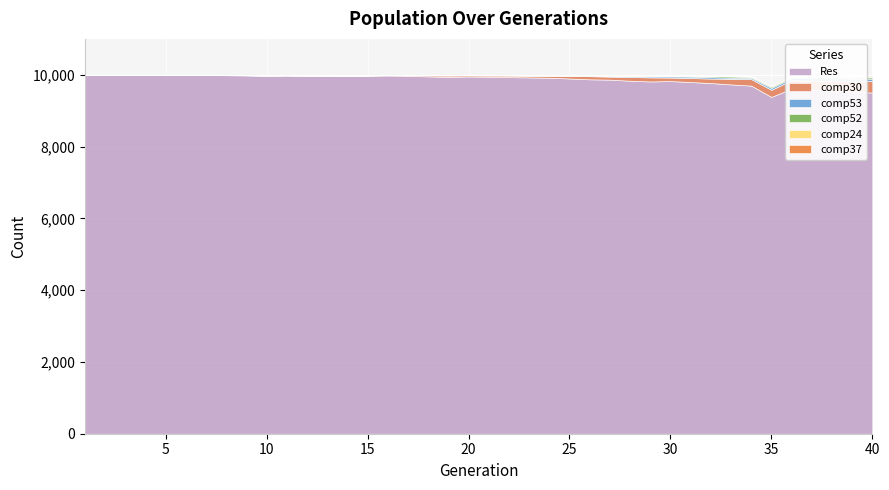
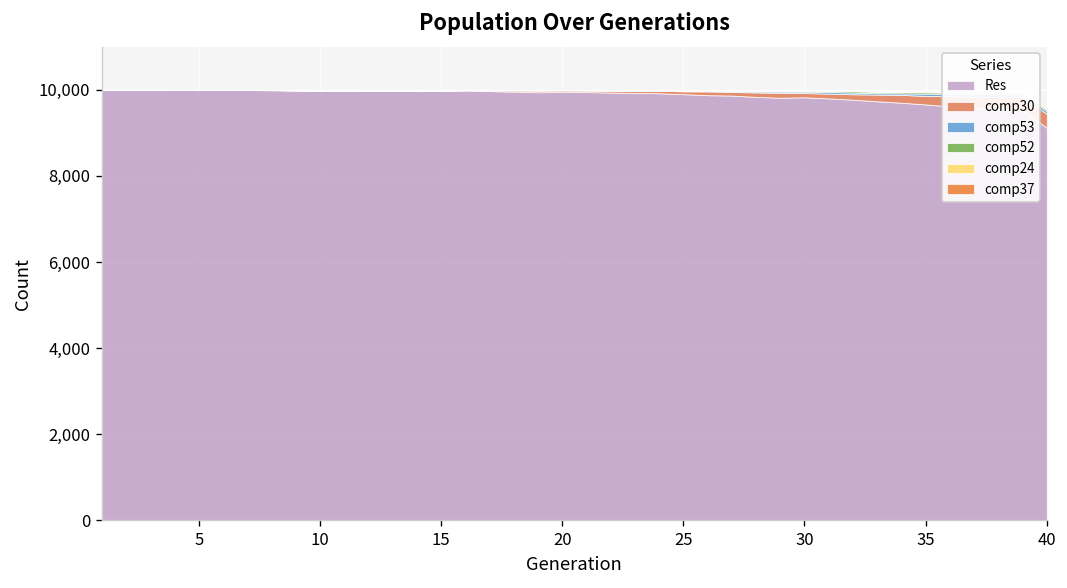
  {
    "Res": {
      "30": "9,800",
-     "35": "9,400",
-     "40": "9,500"
+     "35": "9,700",
+     "40": "9,100"
    }
  }
